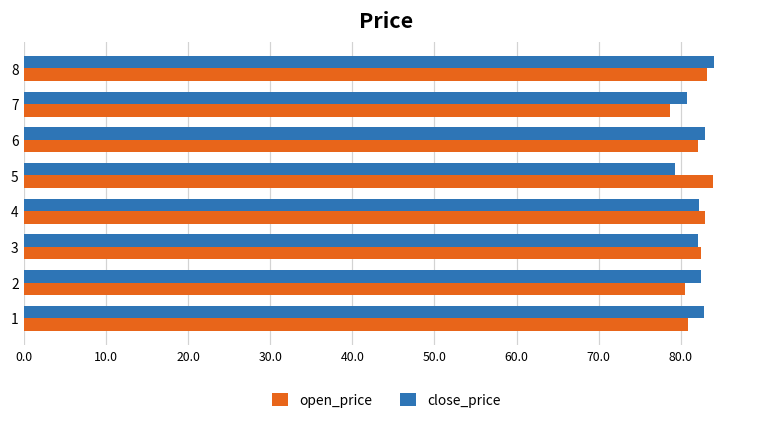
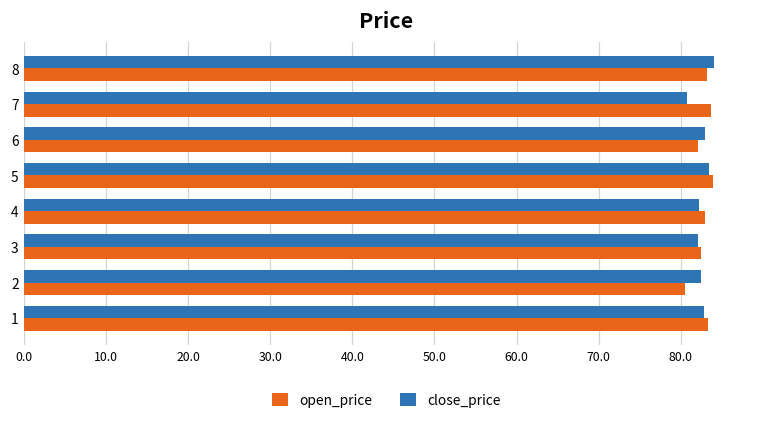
  {
    "open_price": {
      "8": 83,
-     "7": 79,
+     "7": 84,
      "6": 82,
      "5": 84,
      "4": 83,
      "3": 83,
      "2": 80,
-     "1": 81
+     "1": 83
    },
    "close_price": {
      "8": 84,
      "7": 81,
      "6": 83,
-     "5": 79,
+     "5": 83,
      "4": 82,
      "3": 82,
      "2": 82,
      "1": 83
    }
  }
